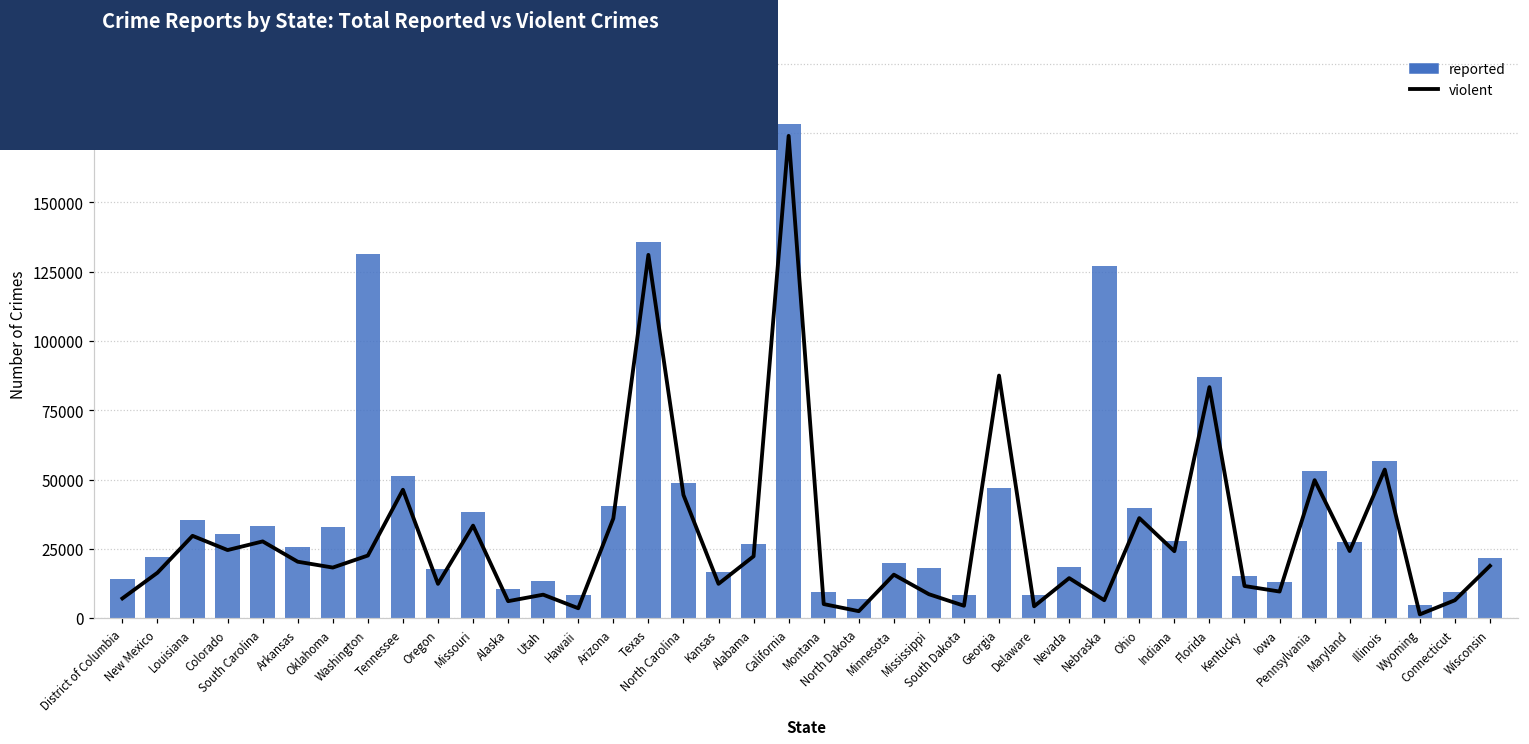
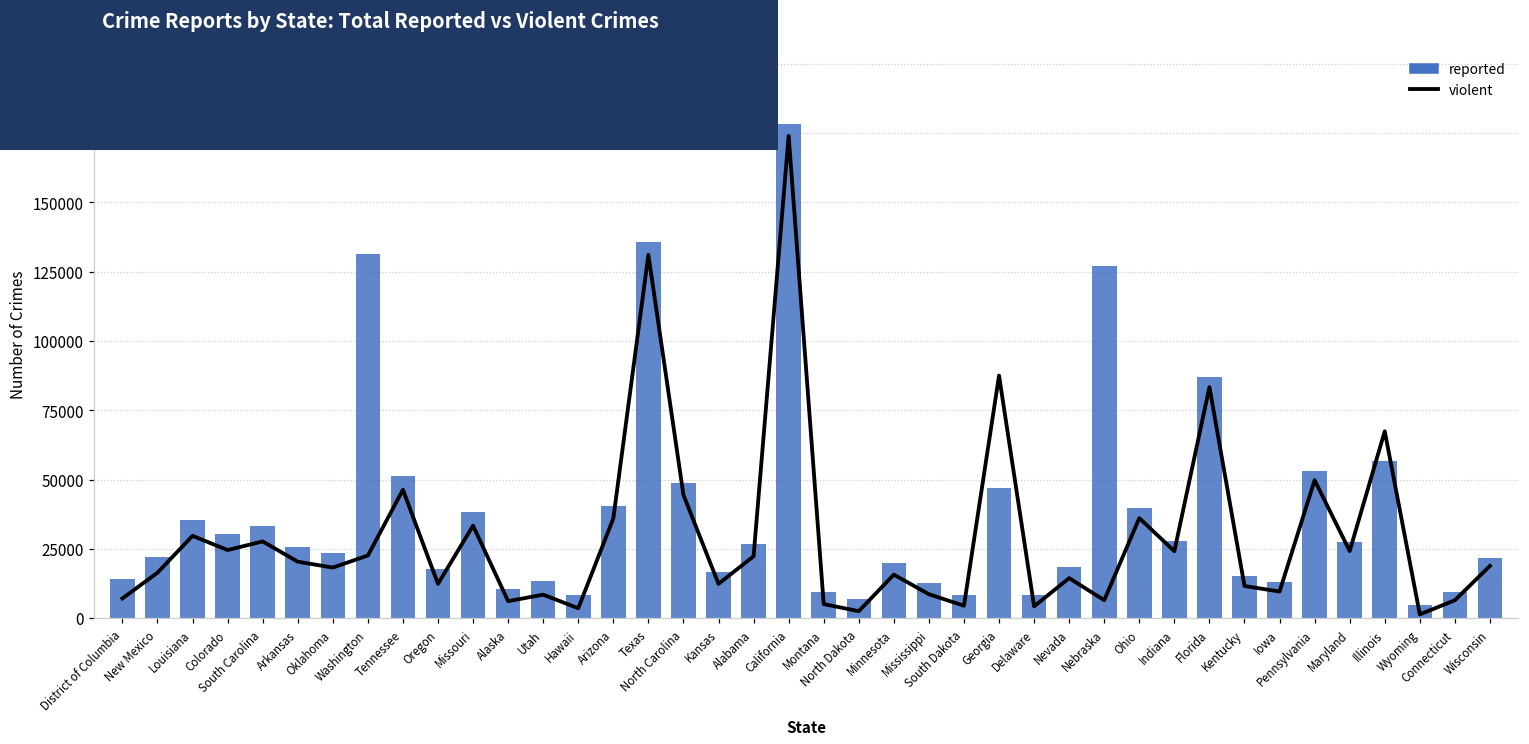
  {
    "reported": {
      "District of Columbia": 14000,
      "New Mexico": 22000,
      "Louisiana": 35000,
      "Colorado": 30000,
      "South Carolina": 33000,
      "Arkansas": 26000,
-     "Oklahoma": 33000,
+     "Oklahoma": 24000,
      "Washington": 131000,
      "Tennessee": 51000,
      "Oregon": 18000,
      "Missouri": 38000,
      "Alaska": 11000,
      "Utah": 13000,
      "Hawaii": 8000,
      "Arizona": 40000,
      "Texas": 136000,
      "North Carolina": 49000,
      "Kansas": 17000,
      "Alabama": 27000,
      "California": 178000,
      "Montana": 9000,
      "North Dakota": 7000,
      "Minnesota": 20000,
-     "Mississippi": 18000,
+     "Mississippi": 13000,
      "South Dakota": 8000,
      "Georgia": 47000,
      "Delaware": 8000,
      "Nevada": 18000,
      "Nebraska": 127000,
      "Ohio": 40000,
      "Indiana": 28000,
      "Florida": 87000,
      "Kentucky": 15000,
      "Iowa": 13000,
      "Pennsylvania": 53000,
      "Maryland": 27000,
      "Illinois": 57000,
      "Wyoming": 5000,
      "Connecticut": 10000,
      "Wisconsin": 22000
    },
    "violent": {
      "District of Columbia": 7000,
      "New Mexico": 16000,
      "Louisiana": 30000,
      "Colorado": 25000,
      "South Carolina": 28000,
      "Arkansas": 20000,
      "Oklahoma": 18000,
      "Washington": 23000,
      "Tennessee": 46000,
      "Oregon": 12000,
      "Missouri": 33000,
      "Alaska": 6000,
      "Utah": 8000,
      "Hawaii": 4000,
      "Arizona": 36000,
      "Texas": 131000,
      "North Carolina": 44000,
      "Kansas": 12000,
      "Alabama": 22000,
      "California": 174000,
      "Montana": 5000,
      "North Dakota": 3000,
      "Minnesota": 16000,
      "Mississippi": 9000,
      "South Dakota": 4000,
      "Georgia": 88000,
      "Delaware": 4000,
      "Nevada": 14000,
      "Nebraska": 6000,
      "Ohio": 36000,
      "Indiana": 24000,
      "Florida": 83000,
      "Kentucky": 12000,
      "Iowa": 10000,
      "Pennsylvania": 50000,
      "Maryland": 24000,
-     "Illinois": 54000,
+     "Illinois": 67000,
      "Wyoming": 1000,
      "Connecticut": 6000,
      "Wisconsin": 19000
    }
  }
